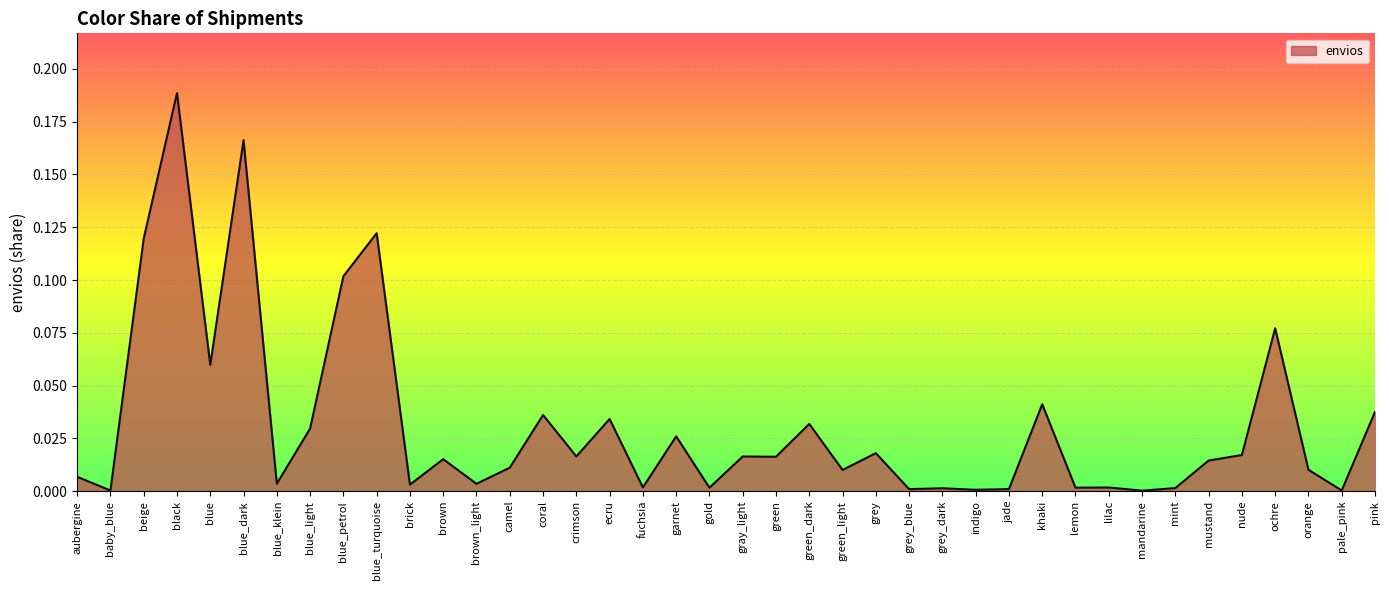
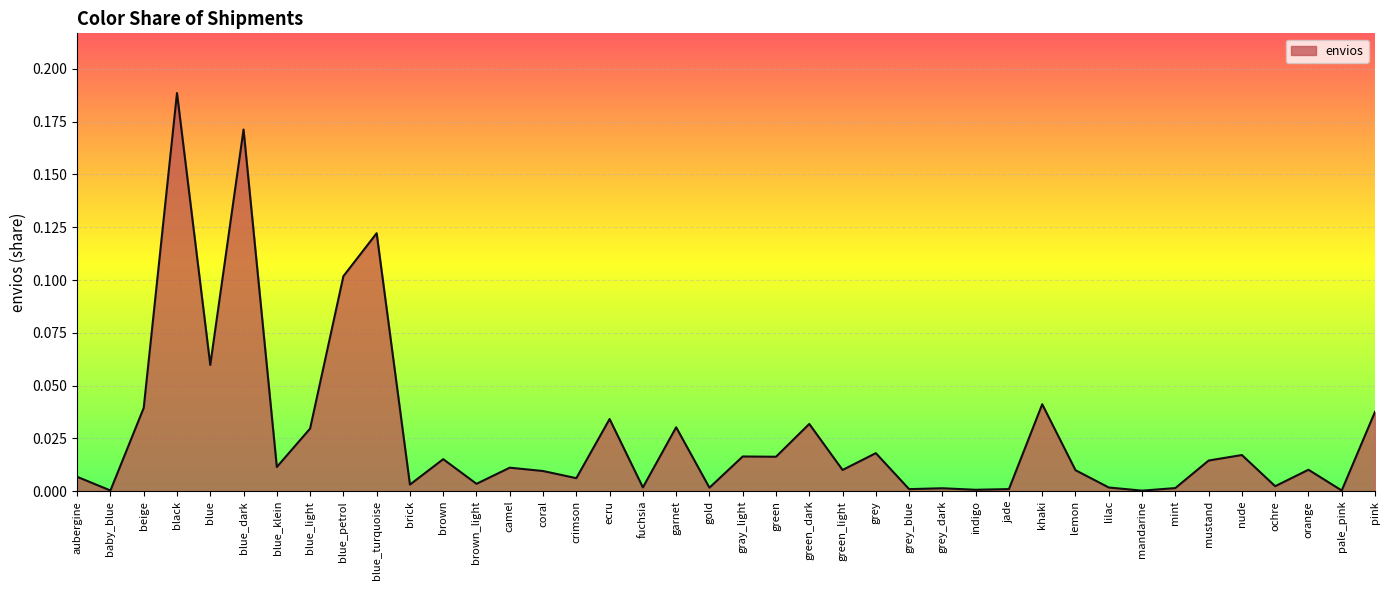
  {
    "aubergine": 0.007,
    "baby_blue": 0.000,
-   "beige": 0.120,
+   "beige": 0.039,
    "black": 0.189,
    "blue": 0.060,
-   "blue_dark": 0.166,
-   "blue_klein": 0.004,
+   "blue_dark": 0.171,
+   "blue_klein": 0.011,
    "blue_light": 0.030,
    "blue_petrol": 0.102,
    "blue_turquoise": 0.122,
    "brick": 0.003,
    "brown": 0.015,
    "brown_light": 0.003,
    "camel": 0.011,
-   "coral": 0.036,
-   "crimson": 0.016,
+   "coral": 0.010,
+   "crimson": 0.006,
    "ecru": 0.034,
    "fuchsia": 0.002,
-   "garnet": 0.026,
+   "garnet": 0.030,
    "gold": 0.002,
    "gray_light": 0.016,
    "green": 0.016,
    "green_dark": 0.032,
    "green_light": 0.010,
    "grey": 0.018,
    "grey_blue": 0.001,
    "grey_dark": 0.001,
    "indigo": 0.001,
    "jade": 0.001,
    "khaki": 0.041,
-   "lemon": 0.002,
+   "lemon": 0.010,
    "lilac": 0.002,
    "mandarine": 0.000,
    "mint": 0.001,
    "mustand": 0.014,
    "nude": 0.017,
-   "ochre": 0.077,
+   "ochre": 0.002,
    "orange": 0.010,
    "pale_pink": 0.000,
    "pink": 0.038
  }
